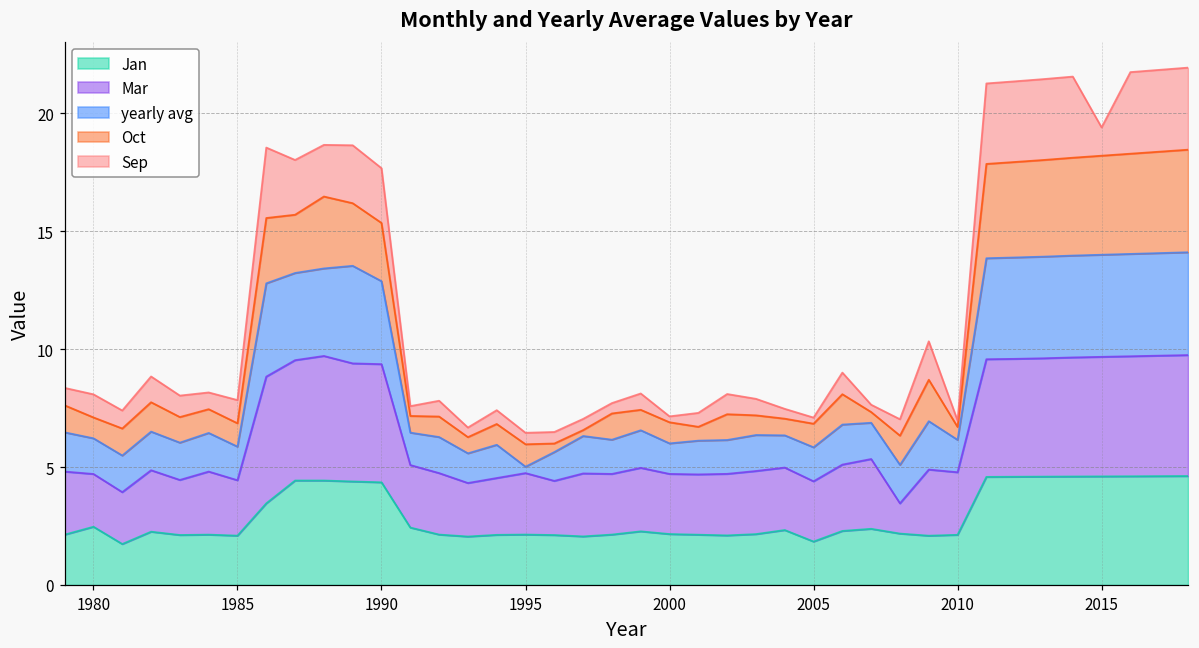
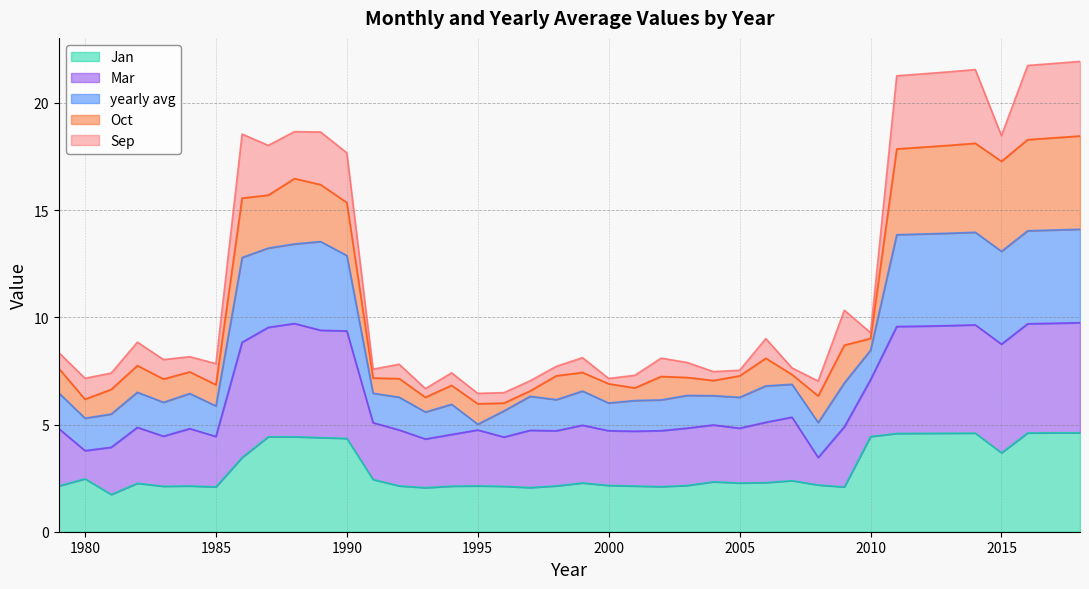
  {
    "Jan": {
      "1980": 2.5,
      "1985": 2.1,
      "1990": 4.4,
      "1995": 2.1,
      "2000": 2.2,
-     "2005": 1.8,
-     "2010": 2.1,
-     "2015": 4.6
+     "2005": 2.3,
+     "2010": 4.4,
+     "2015": 3.7
    },
    "Mar": {
-     "1980": 2.2,
+     "1980": 1.3,
      "1985": 2.3,
      "1990": 5.0,
      "1995": 2.6,
      "2000": 2.6,
      "2005": 2.6,
      "2010": 2.7,
      "2015": 5.1
    },
    "yearly avg": {
      "1980": 1.5,
      "1985": 1.4,
      "1990": 3.5,
      "1995": 0.3,
      "2000": 1.3,
      "2005": 1.4,
      "2010": 1.4,
      "2015": 4.3
    },
    "Oct": {
      "1980": 0.9,
      "1985": 1.0,
      "1990": 2.5,
      "1995": 1.0,
      "2000": 0.9,
      "2005": 1.0,
      "2010": 0.5,
      "2015": 4.2
    },
    "Sep": {
      "1980": 1.0,
      "1985": 1.0,
      "1990": 2.3,
      "1995": 0.5,
      "2000": 0.3,
      "2005": 0.3,
      "2010": 0.3,
      "2015": 1.2
    }
  }
